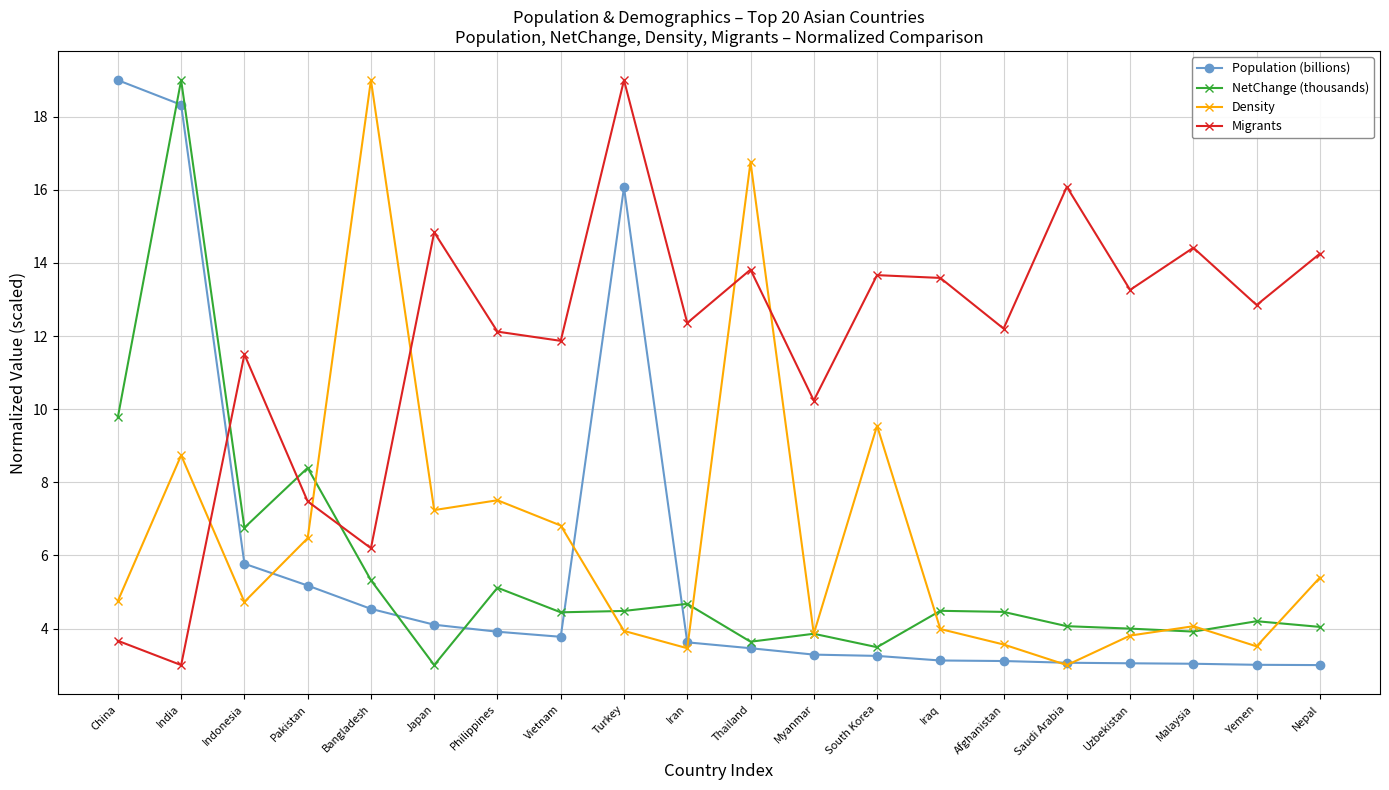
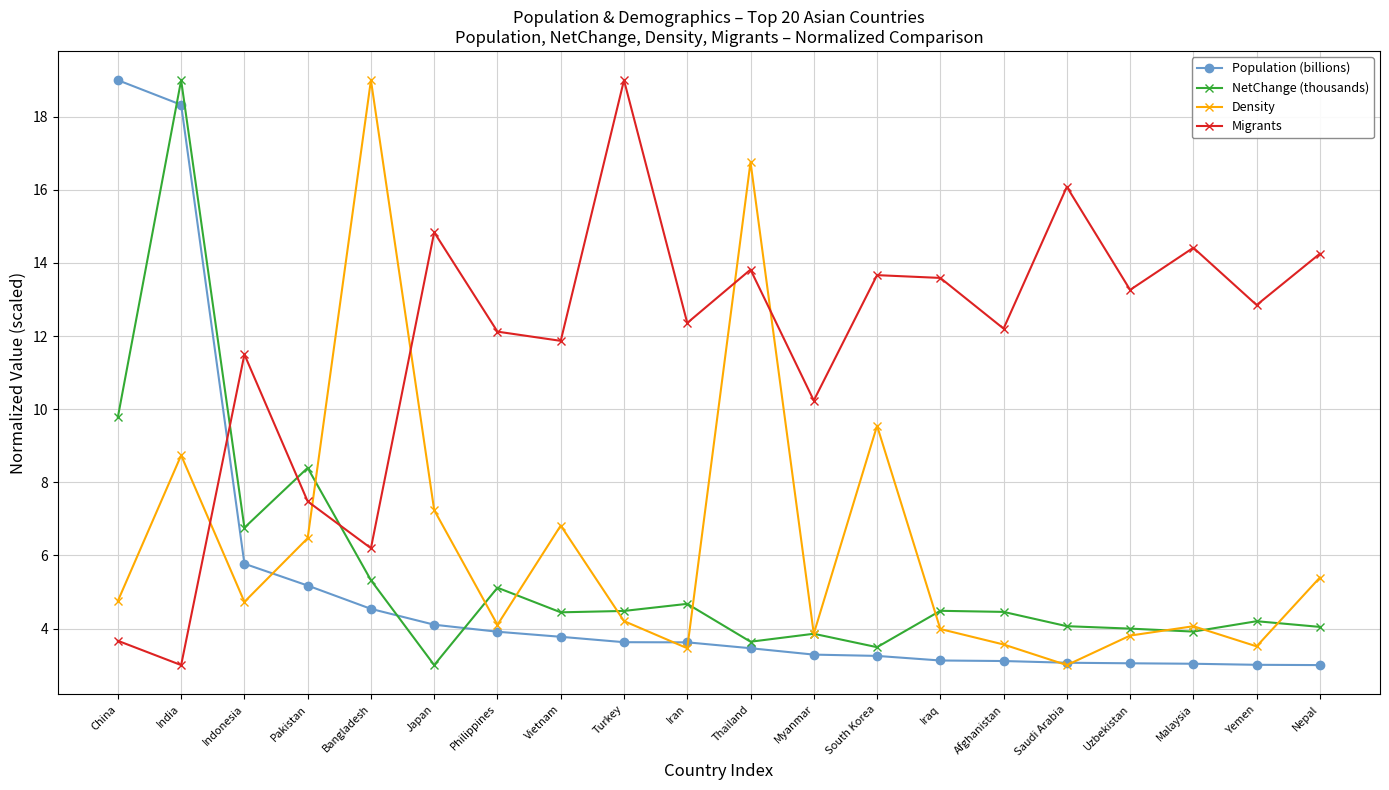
  {
    "Population (billions)": {
      "China": 19.0,
      "India": 18.3,
      "Indonesia": 5.8,
      "Pakistan": 5.2,
      "Bangladesh": 4.5,
      "Japan": 4.1,
      "Philippines": 3.9,
      "Vietnam": 3.8,
-     "Turkey": 16.1,
+     "Turkey": 3.6,
      "Iran": 3.6,
      "Thailand": 3.5,
      "Myanmar": 3.3,
      "South Korea": 3.3,
      "Iraq": 3.1,
      "Afghanistan": 3.1,
      "Uzbekistan": 3.0,
      "Malaysia": 3.0,
      "Yemen": 3.0,
      "Nepal": 3.0
    },
    "NetChange (thousands)": {
      "China": 9.8,
      "India": 19.0,
      "Indonesia": 6.8,
      "Pakistan": 8.4,
      "Bangladesh": 5.3,
      "Japan": 3.0,
      "Philippines": 5.1,
      "Vietnam": 4.4,
      "Turkey": 4.5,
      "Iran": 4.7,
      "Thailand": 3.6,
      "South Korea": 3.5,
      "Iraq": 4.5,
      "Afghanistan": 4.5,
      "Saudi Arabia": 4.1,
      "Uzbekistan": 4.0,
      "Malaysia": 3.9,
      "Yemen": 4.2,
      "Nepal": 4.0
    },
    "Density": {
      "China": 4.8,
      "India": 8.7,
      "Indonesia": 4.7,
      "Pakistan": 6.5,
      "Bangladesh": 19.0,
      "Japan": 7.2,
-     "Philippines": 7.5,
+     "Philippines": 4.1,
      "Vietnam": 6.8,
-     "Turkey": 3.9,
+     "Turkey": 4.2,
      "Iran": 3.5,
      "Thailand": 16.8,
      "South Korea": 9.5,
      "Iraq": 4.0,
      "Afghanistan": 3.6,
      "Uzbekistan": 3.8,
      "Malaysia": 4.1,
      "Yemen": 3.5,
      "Nepal": 5.4
    },
    "Migrants": {
      "China": 3.7,
      "India": 3.0,
      "Indonesia": 11.5,
      "Pakistan": 7.5,
      "Bangladesh": 6.2,
      "Japan": 14.8,
      "Philippines": 12.1,
      "Vietnam": 11.9,
      "Turkey": 19.0,
      "Iran": 12.4,
      "Thailand": 13.8,
      "Myanmar": 10.2,
      "South Korea": 13.7,
      "Iraq": 13.6,
      "Afghanistan": 12.2,
      "Saudi Arabia": 16.1,
      "Uzbekistan": 13.3,
      "Malaysia": 14.4,
      "Yemen": 12.8,
      "Nepal": 14.3
    }
  }
